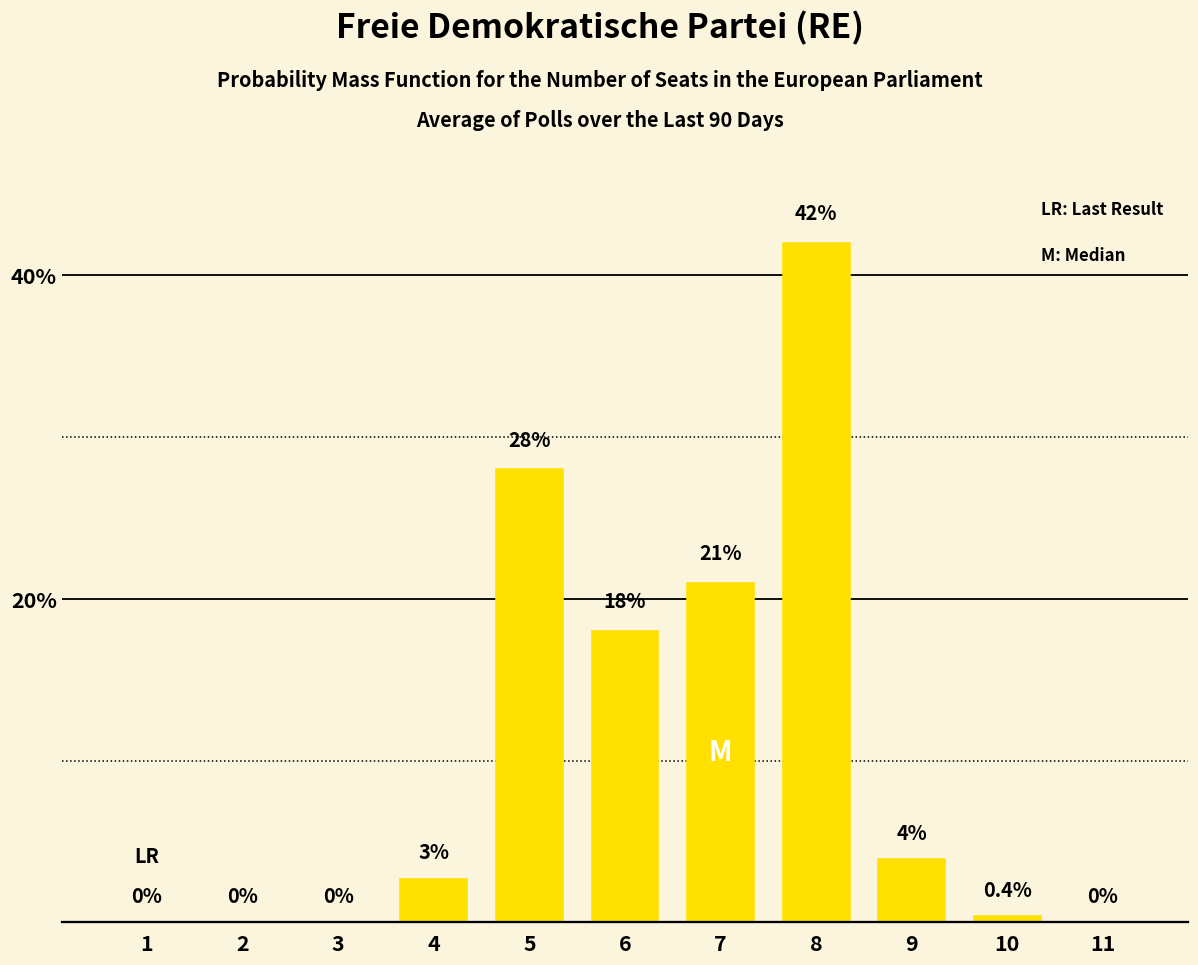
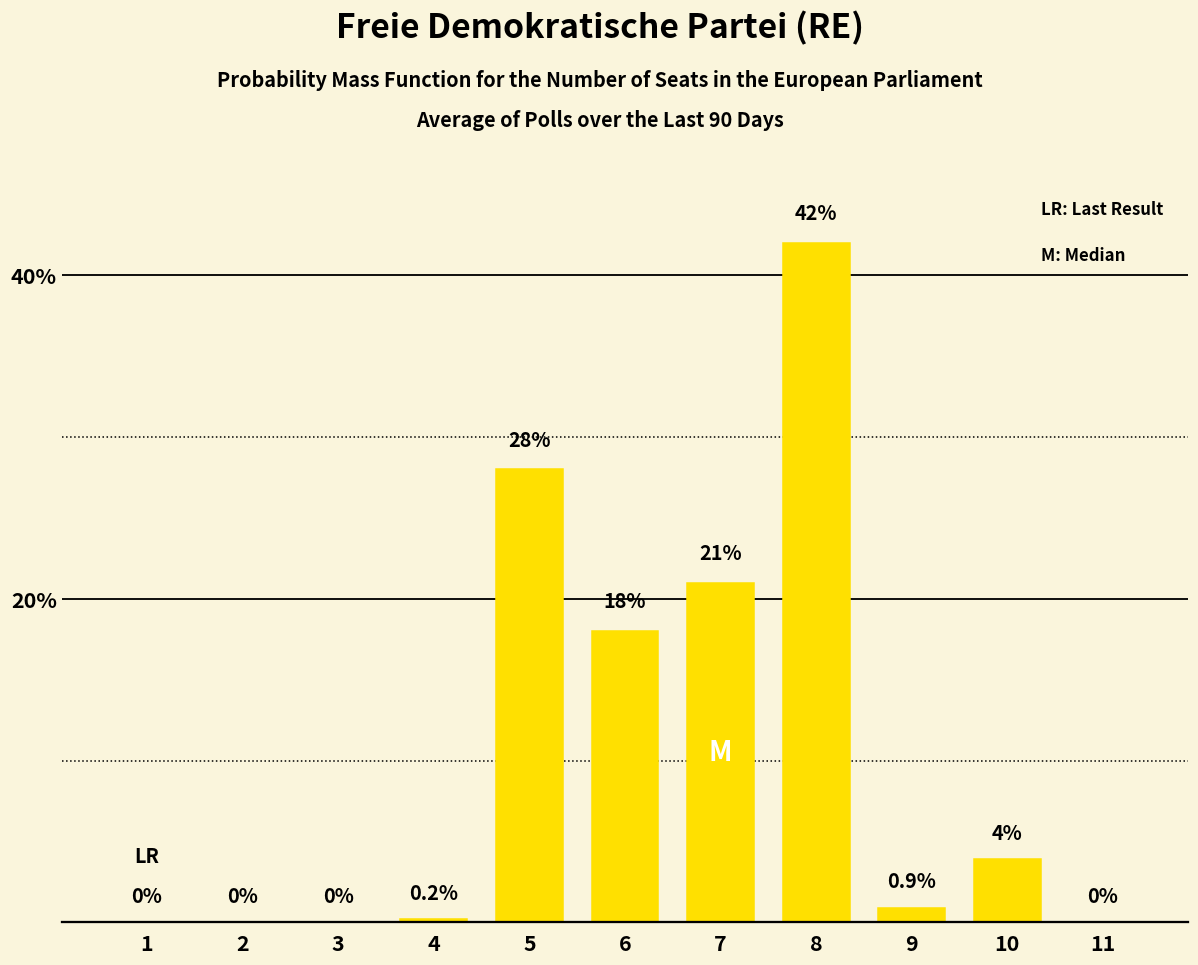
  {
    "1": "0%",
    "2": "0%",
    "3": "0%",
-   "4": "3%",
+   "4": "0.2%",
    "5": "28%",
    "6": "18%",
    "7": "21%",
    "8": "42%",
-   "9": "4%",
-   "10": "0.4%",
+   "9": "0.9%",
+   "10": "4%",
    "11": "0%"
  }
